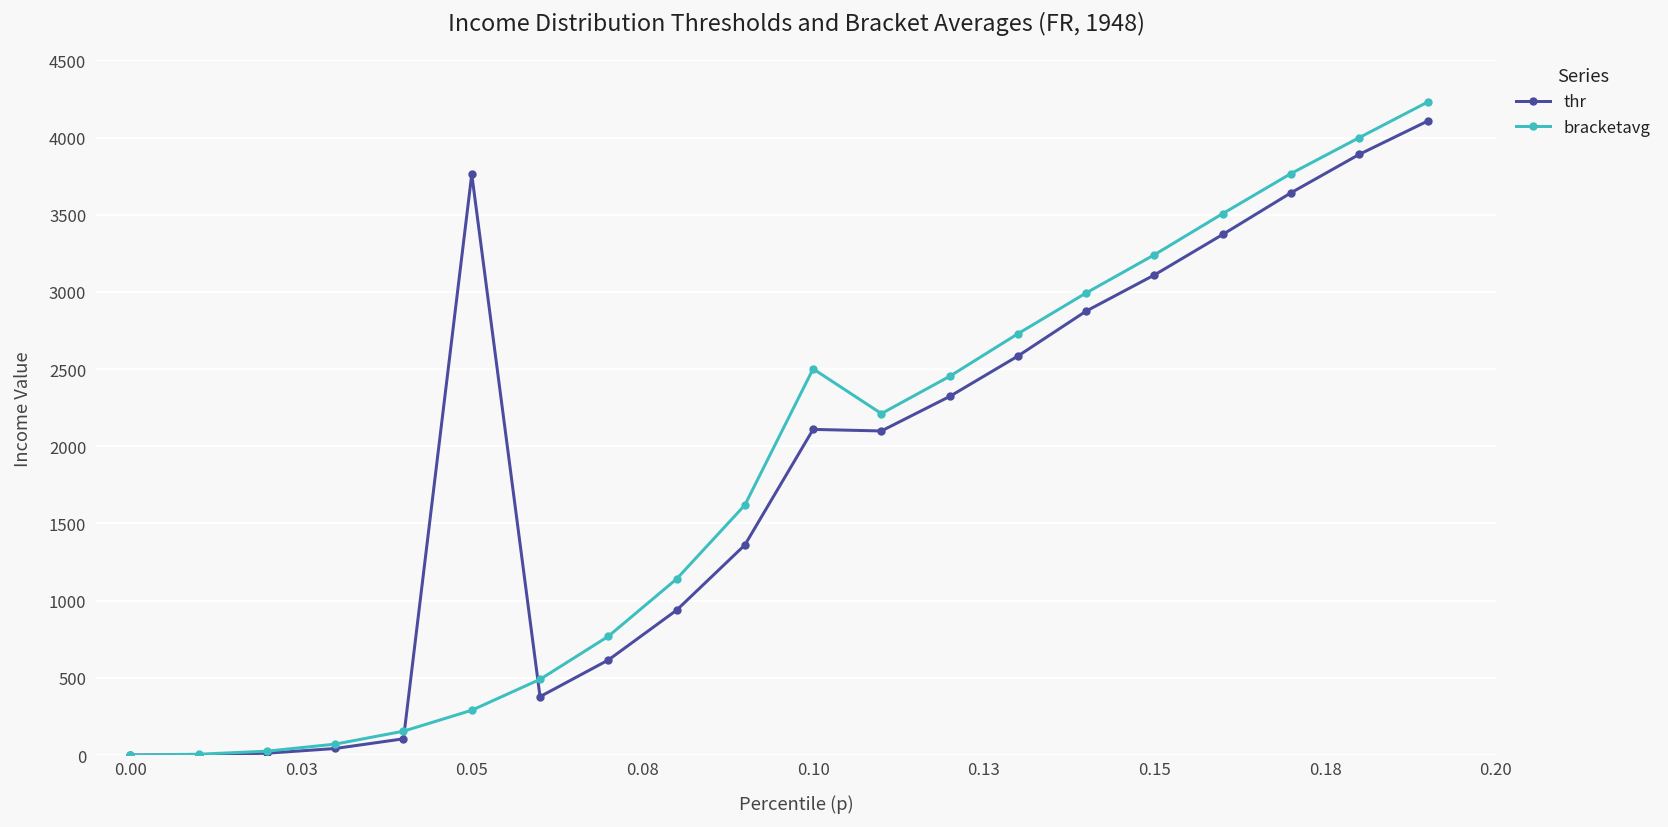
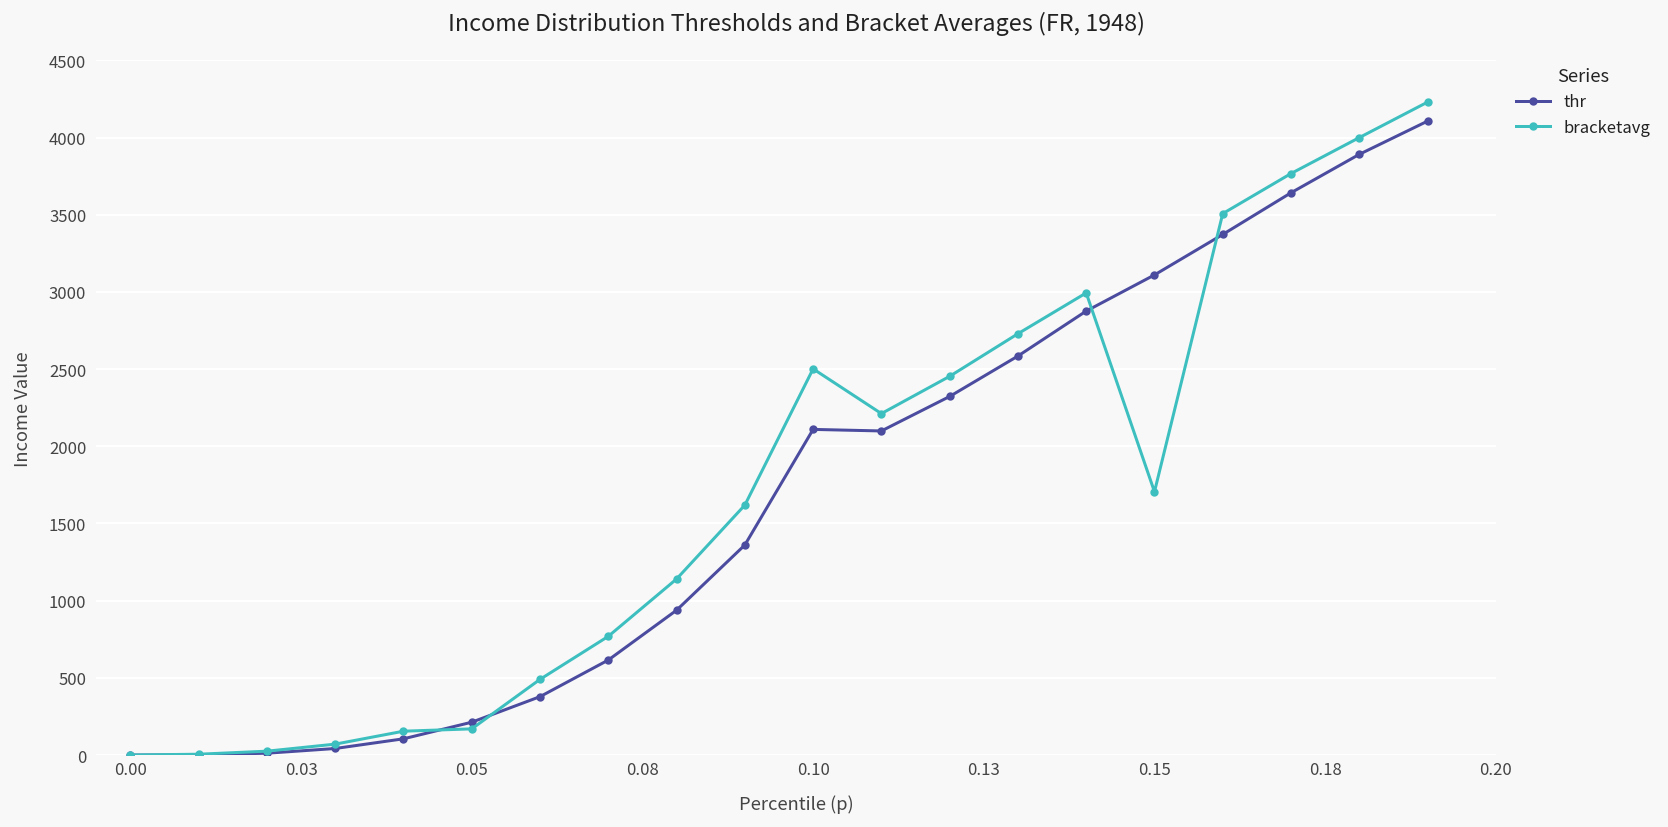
  {
    "thr": {
-     "0.05": 3760,
+     "0.05": 210,
      "0.10": 2110,
      "0.15": 3110
    },
    "bracketavg": {
-     "0.05": 290,
+     "0.05": 170,
      "0.10": 2500,
-     "0.15": 3240
+     "0.15": 1710
    }
  }
